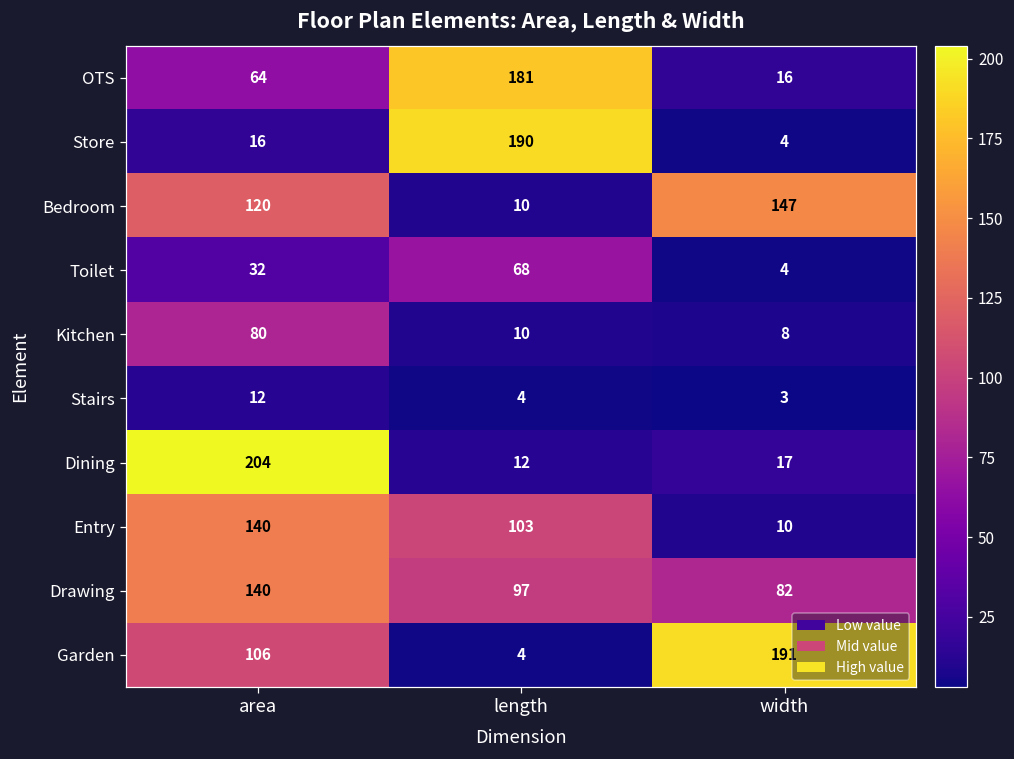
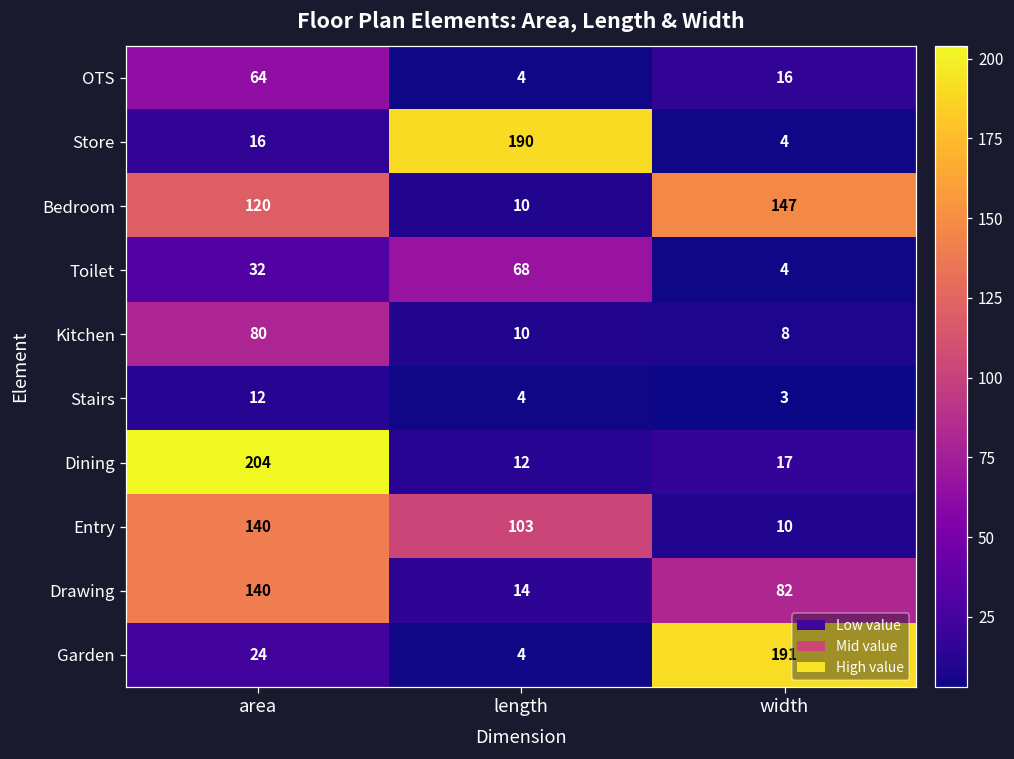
  {
    "OTS": {
      "area": 64,
-     "length": 181,
+     "length": 4,
      "width": 16
    },
    "Store": {
      "area": 16,
      "length": 190,
      "width": 4
    },
    "Bedroom": {
      "area": 120,
      "length": 10,
      "width": 147
    },
    "Toilet": {
      "area": 32,
      "length": 68,
      "width": 4
    },
    "Kitchen": {
      "area": 80,
      "length": 10,
      "width": 8
    },
    "Stairs": {
      "area": 12,
      "length": 4,
      "width": 3
    },
    "Dining": {
      "area": 204,
      "length": 12,
      "width": 17
    },
    "Entry": {
      "area": 140,
      "length": 103,
      "width": 10
    },
    "Drawing": {
      "area": 140,
-     "length": 97,
+     "length": 14,
      "width": 82
    },
    "Garden": {
-     "area": 106,
+     "area": 24,
      "length": 4
    }
  }
